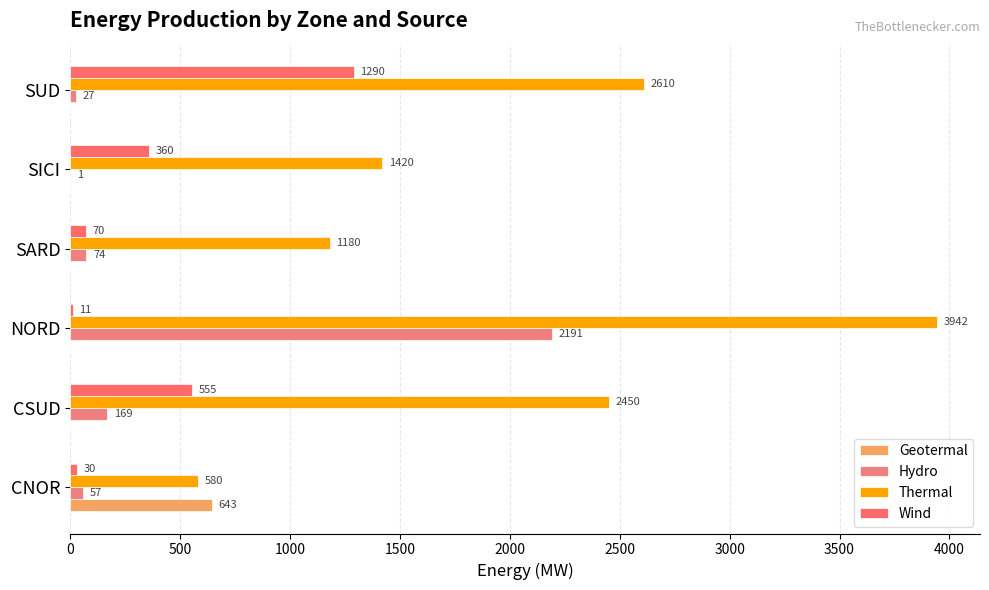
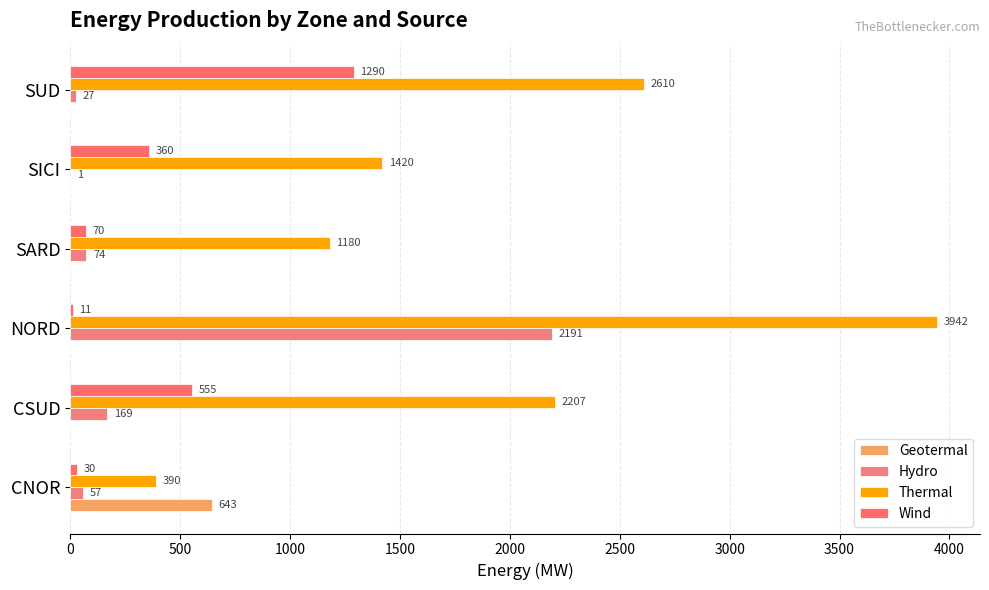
  {
    "Thermal": {
      "SUD": 2610,
      "SICI": 1420,
      "SARD": 1180,
      "NORD": 3942,
-     "CSUD": 2450,
-     "CNOR": 580
+     "CSUD": 2207,
+     "CNOR": 390
    }
  }
